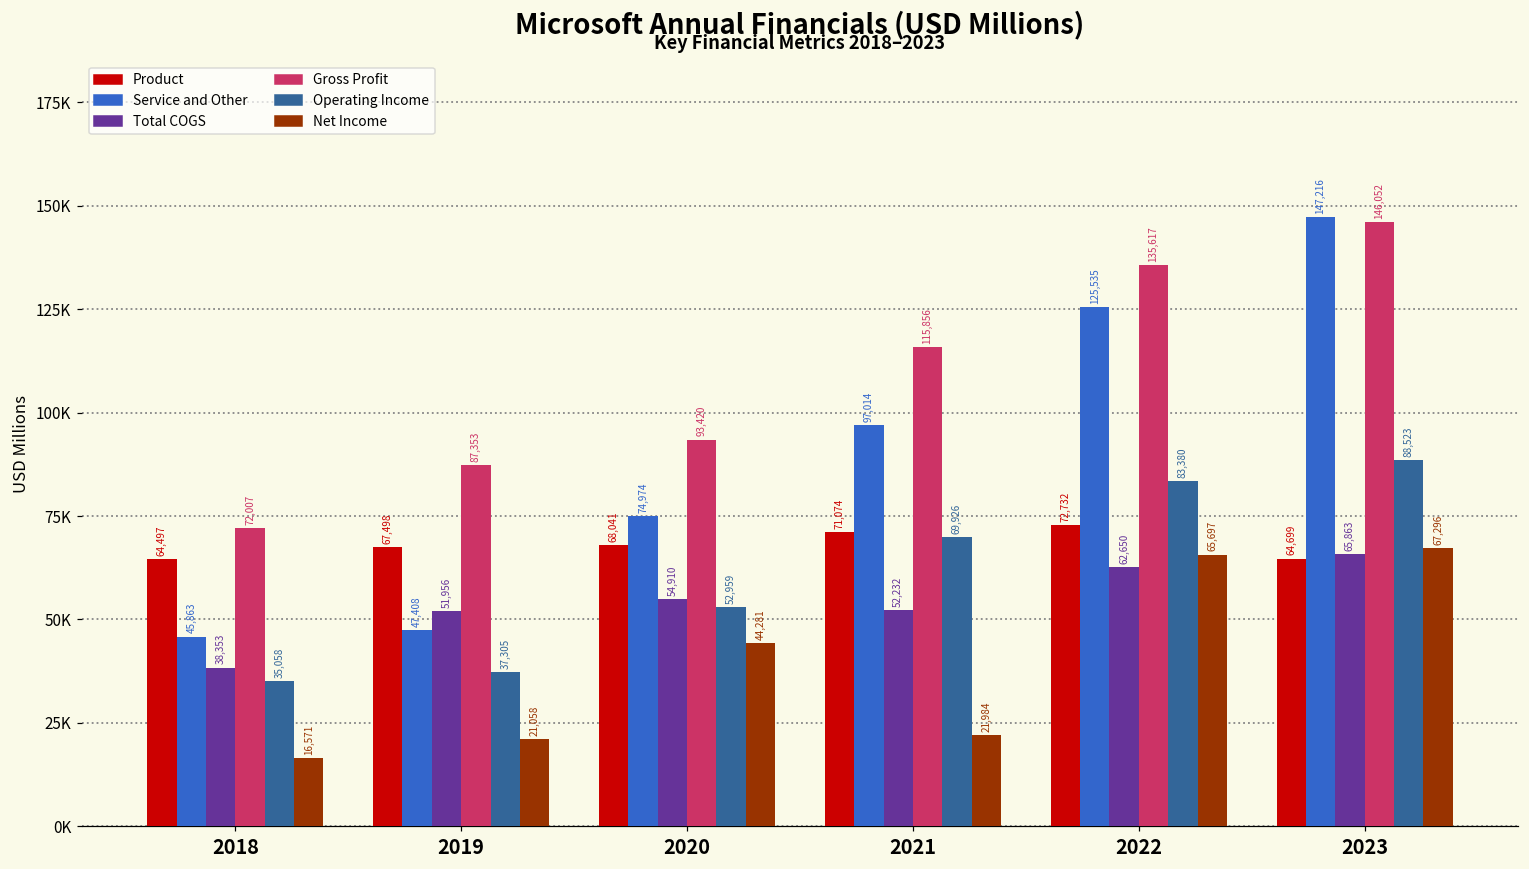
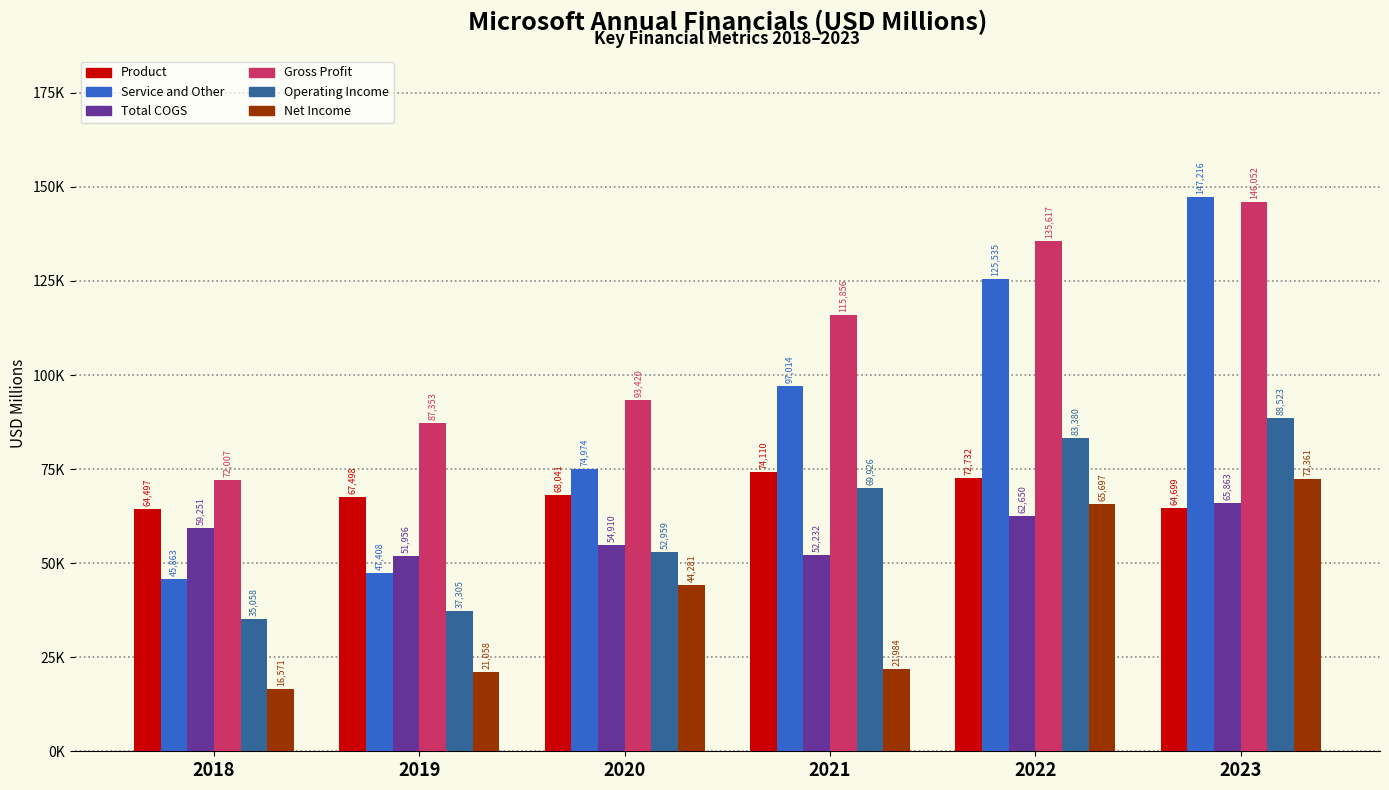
  {
    "Product": {
      "2018": "64,497",
      "2019": "67,498",
      "2020": "68,041",
-     "2021": "71,074",
+     "2021": "74,110",
      "2022": "72,732",
      "2023": "64,699"
    },
    "Total COGS": {
-     "2018": "38,353",
+     "2018": "59,251",
      "2019": "51,956",
      "2020": "54,910",
      "2021": "52,232",
      "2022": "62,650",
      "2023": "65,863"
    },
    "Gross Profit": {
      "2018": "72,007",
      "2019": "87,353",
      "2020": "93,420",
      "2021": "115,856",
      "2022": "135,617",
      "2023": "146,052"
    },
    "Net Income": {
      "2018": "16,571",
      "2019": "21,058",
      "2020": "44,281",
      "2021": "21,984",
      "2022": "65,697",
-     "2023": "67,296"
+     "2023": "72,361"
    }
  }
